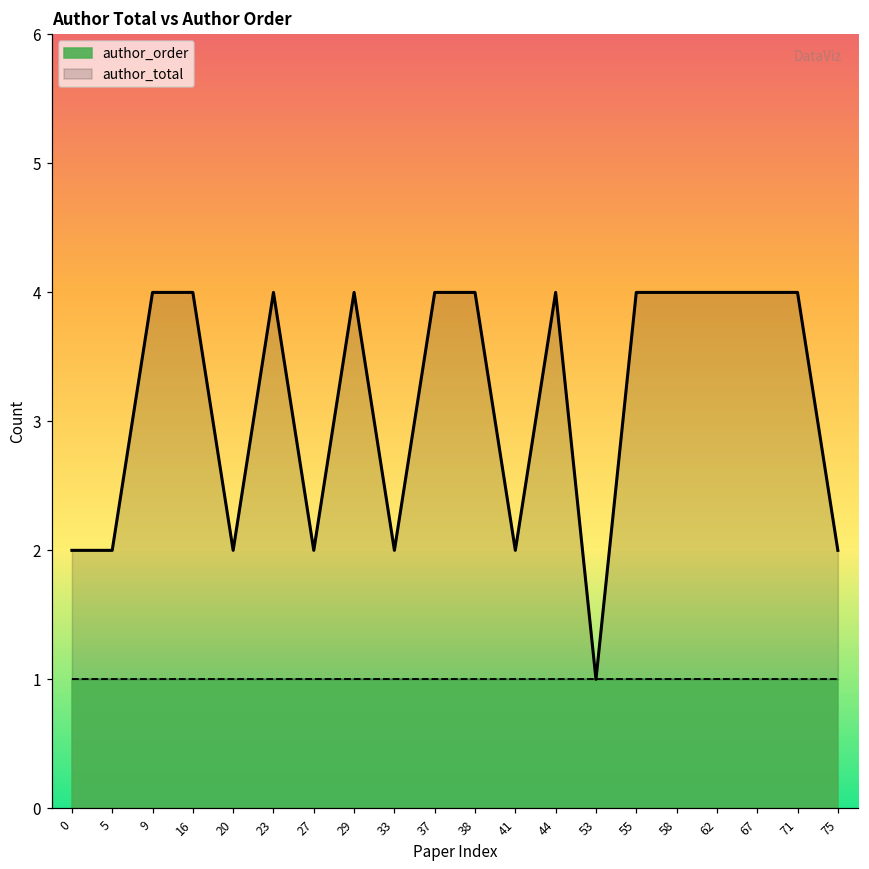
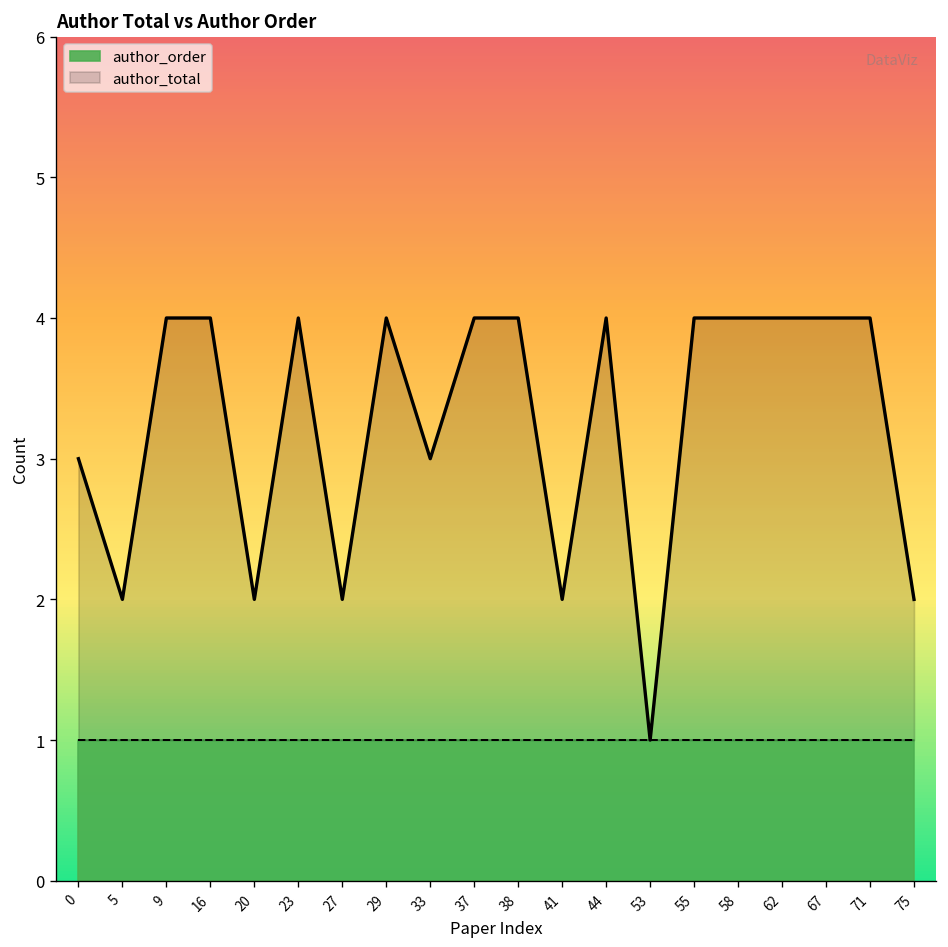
  {
    "author_total": {
-     "0": 2,
+     "0": 3,
      "5": 2,
      "9": 4,
      "16": 4,
      "20": 2,
      "23": 4,
      "27": 2,
      "29": 4,
-     "33": 2,
+     "33": 3,
      "37": 4,
      "38": 4,
      "41": 2,
      "44": 4,
      "55": 4,
      "58": 4,
      "62": 4,
      "67": 4,
      "71": 4,
      "75": 2
    },
    "author_order": {
      "0": 1,
      "5": 1,
      "9": 1,
      "16": 1,
      "20": 1,
      "23": 1,
      "27": 1,
      "29": 1,
      "33": 1,
      "37": 1,
      "38": 1,
      "41": 1,
      "44": 1,
      "55": 1,
      "58": 1,
      "62": 1,
      "67": 1,
      "71": 1,
      "75": 1
    }
  }
